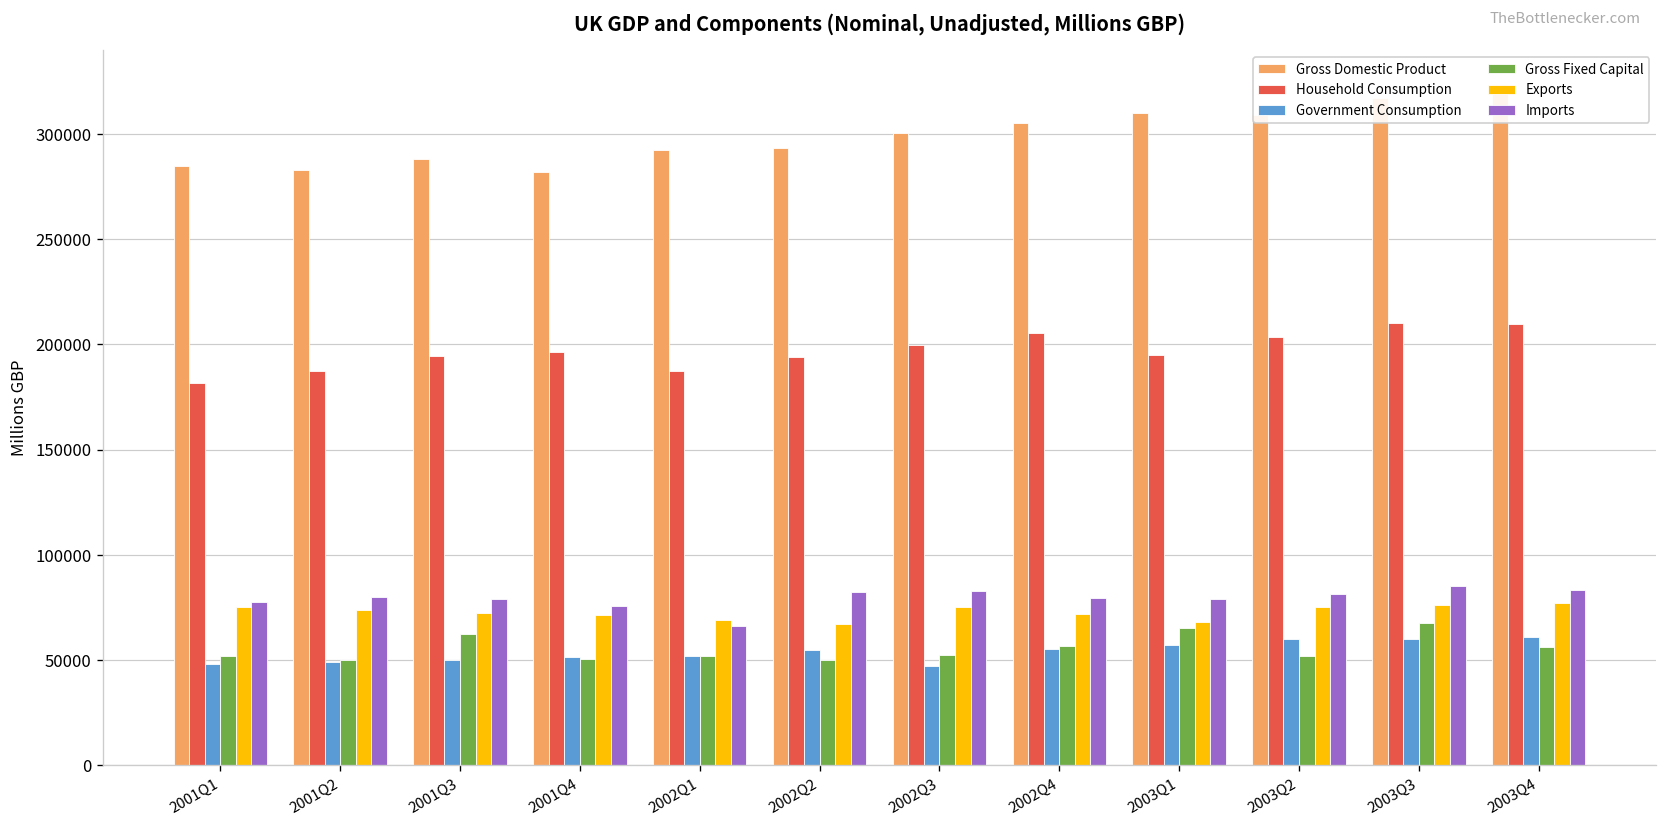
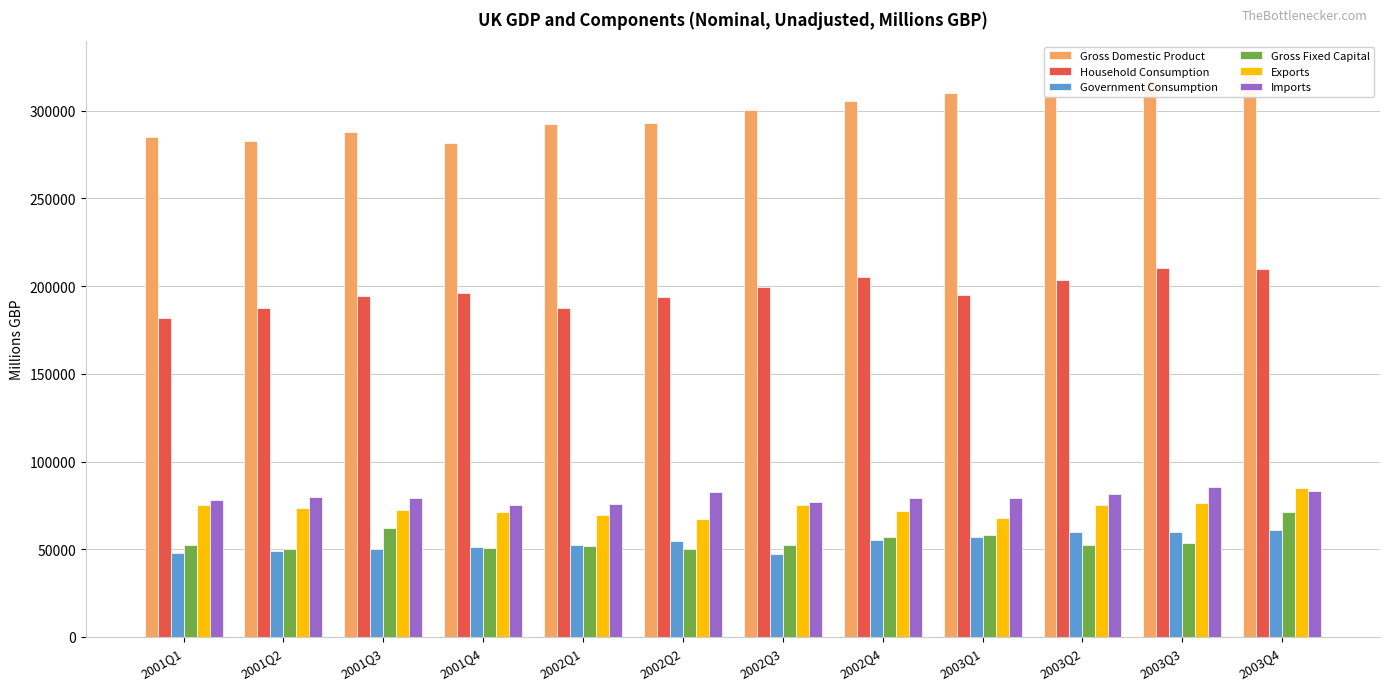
  {
    "Gross Domestic Product": {
      "2001Q1": 285000,
      "2001Q2": 283000,
      "2001Q3": 288000,
      "2001Q4": 282000,
      "2002Q1": 293000,
      "2002Q2": 293000,
      "2002Q3": 301000,
      "2002Q4": 305000,
      "2003Q1": 310000
    },
    "Household Consumption": {
      "2001Q1": 182000,
      "2001Q2": 187000,
      "2001Q3": 194000,
      "2001Q4": 196000,
      "2002Q1": 187000,
      "2002Q2": 194000,
      "2002Q3": 200000,
      "2002Q4": 205000,
      "2003Q1": 195000,
      "2003Q2": 203000,
      "2003Q3": 210000,
      "2003Q4": 210000
    },
    "Government Consumption": {
      "2001Q1": 48000,
      "2001Q2": 49000,
      "2001Q3": 50000,
      "2001Q4": 51000,
      "2002Q1": 52000,
      "2002Q2": 55000,
      "2002Q3": 47000,
      "2002Q4": 55000,
      "2003Q1": 57000,
      "2003Q2": 60000,
      "2003Q3": 60000,
      "2003Q4": 61000
    },
    "Gross Fixed Capital": {
      "2001Q1": 52000,
      "2001Q2": 50000,
      "2001Q3": 62000,
      "2001Q4": 51000,
      "2002Q1": 52000,
      "2002Q2": 50000,
      "2002Q3": 52000,
      "2002Q4": 57000,
-     "2003Q1": 65000,
+     "2003Q1": 58000,
      "2003Q2": 52000,
-     "2003Q3": 68000,
-     "2003Q4": 56000
+     "2003Q3": 54000,
+     "2003Q4": 71000
    },
    "Exports": {
      "2001Q1": 75000,
      "2001Q2": 74000,
      "2001Q3": 72000,
      "2001Q4": 71000,
      "2002Q1": 69000,
      "2002Q2": 67000,
      "2002Q3": 75000,
      "2002Q4": 72000,
      "2003Q1": 68000,
      "2003Q2": 75000,
      "2003Q3": 76000,
-     "2003Q4": 77000
+     "2003Q4": 85000
    },
    "Imports": {
      "2001Q1": 78000,
      "2001Q2": 80000,
      "2001Q3": 79000,
      "2001Q4": 75000,
-     "2002Q1": 66000,
+     "2002Q1": 76000,
      "2002Q2": 83000,
-     "2002Q3": 83000,
+     "2002Q3": 77000,
      "2002Q4": 79000,
      "2003Q1": 79000,
      "2003Q2": 82000,
      "2003Q3": 85000,
      "2003Q4": 83000
    }
  }
